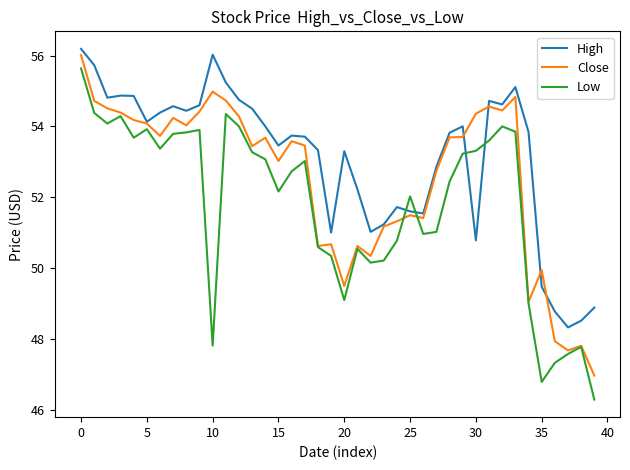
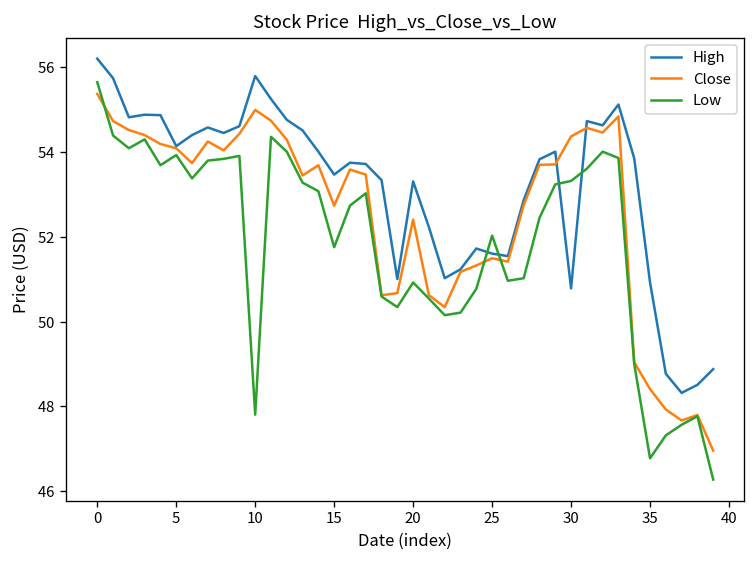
  {
    "High": {
      "0": 56.2,
-     "10": 56.0,
+     "10": 55.8,
      "15": 53.5,
      "20": 53.3,
      "25": 51.6,
      "30": 50.8,
-     "35": 49.5
+     "35": 50.9
    },
    "Close": {
-     "0": 56.0,
+     "0": 55.4,
      "10": 55.0,
-     "15": 53.0,
-     "20": 49.5,
+     "15": 52.7,
+     "20": 52.4,
      "25": 51.5,
      "30": 54.4,
-     "35": 49.9
+     "35": 48.4
    },
    "Low": {
      "0": 55.6,
      "5": 53.9,
      "10": 47.8,
-     "15": 52.2,
-     "20": 49.1,
+     "15": 51.8,
+     "20": 50.9,
      "25": 52.0,
      "30": 53.3,
      "35": 46.8
    }
  }
